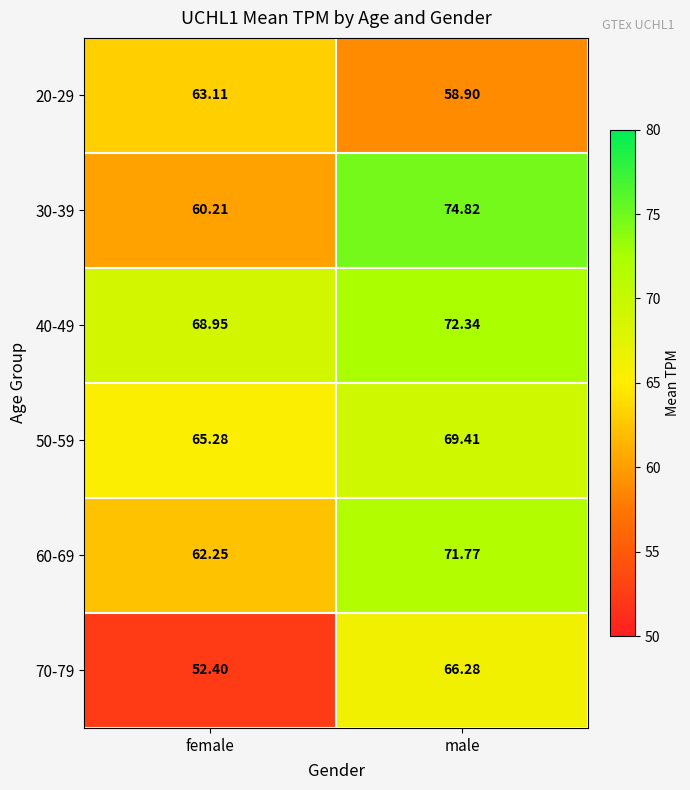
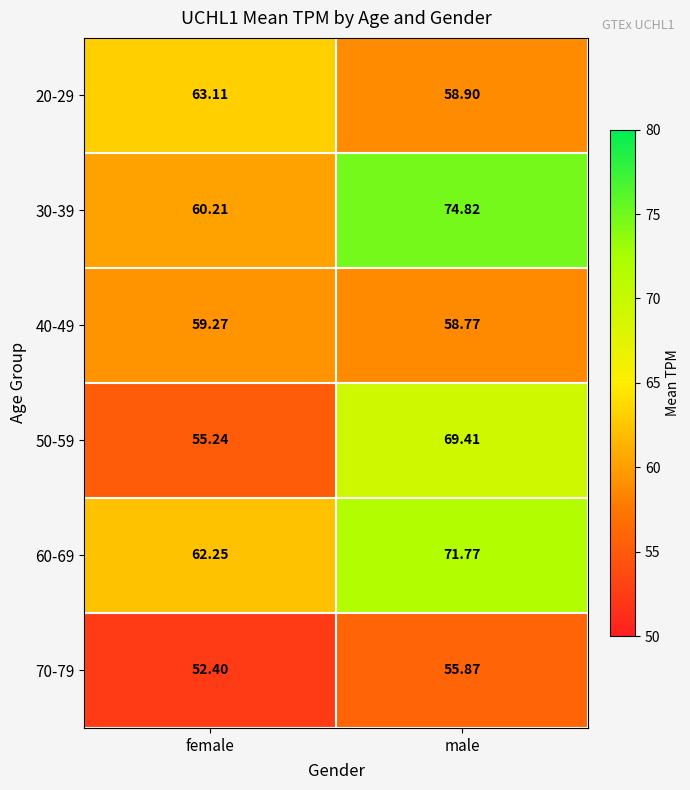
  {
    "20-29": {
      "female": 63.11,
      "male": 58.90
    },
    "30-39": {
      "female": 60.21,
      "male": 74.82
    },
    "40-49": {
-     "female": 68.95,
-     "male": 72.34
+     "female": 59.27,
+     "male": 58.77
    },
    "50-59": {
-     "female": 65.28,
+     "female": 55.24,
      "male": 69.41
    },
    "60-69": {
      "female": 62.25,
      "male": 71.77
    },
    "70-79": {
      "female": 52.40,
-     "male": 66.28
+     "male": 55.87
    }
  }
